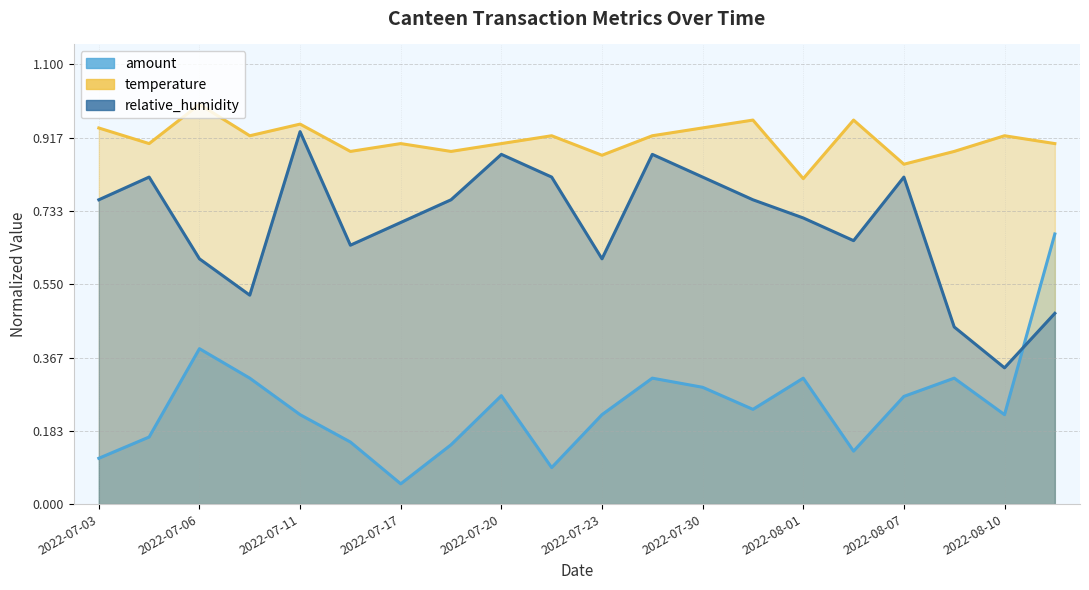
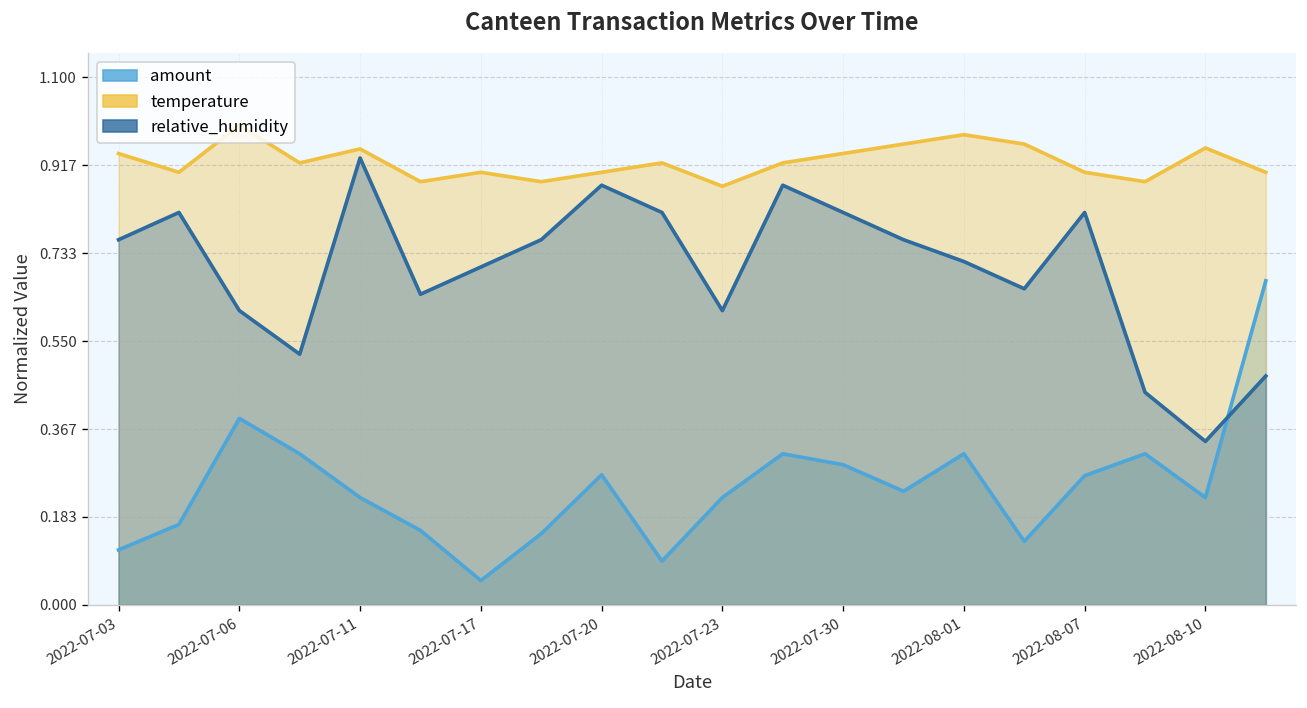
  {
    "temperature": {
      "2022-07-03": 0.94,
      "2022-07-11": 0.95,
      "2022-07-17": 0.90,
      "2022-07-20": 0.90,
      "2022-07-23": 0.87,
      "2022-07-30": 0.94,
-     "2022-08-01": 0.81,
-     "2022-08-07": 0.85,
-     "2022-08-10": 0.92
+     "2022-08-01": 0.98,
+     "2022-08-07": 0.90,
+     "2022-08-10": 0.95
    }
  }
